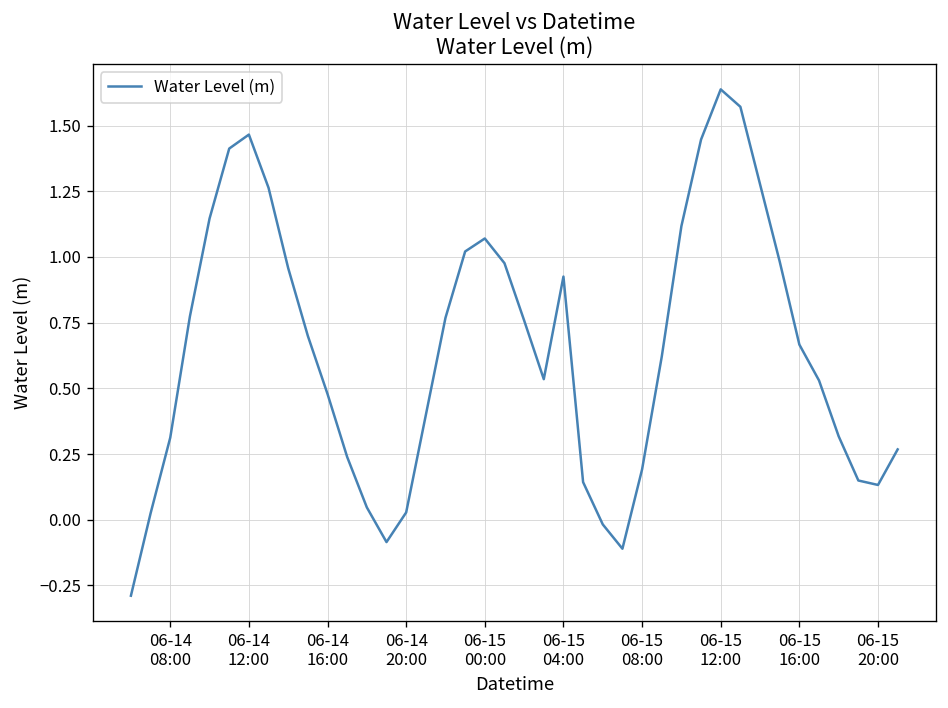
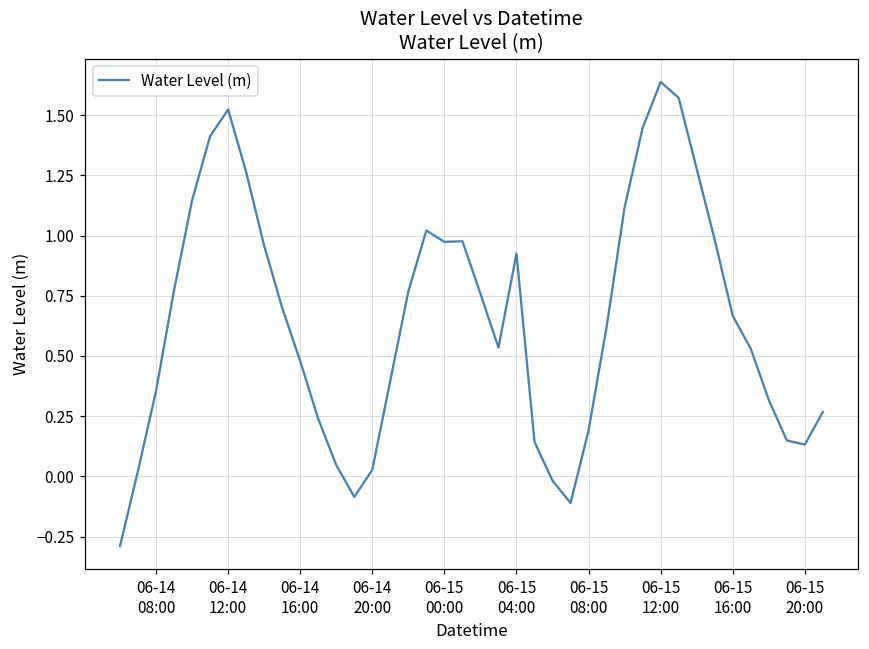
  {
-   "06-14 08:00": 0.31,
-   "06-14 12:00": 1.47,
+   "06-14 08:00": 0.36,
+   "06-14 12:00": 1.52,
    "06-14 16:00": 0.48,
    "06-14 20:00": 0.03,
-   "06-15 00:00": 1.07,
+   "06-15 00:00": 0.97,
    "06-15 04:00": 0.93,
    "06-15 08:00": 0.19,
    "06-15 12:00": 1.64,
    "06-15 16:00": 0.67,
    "06-15 20:00": 0.13
  }
